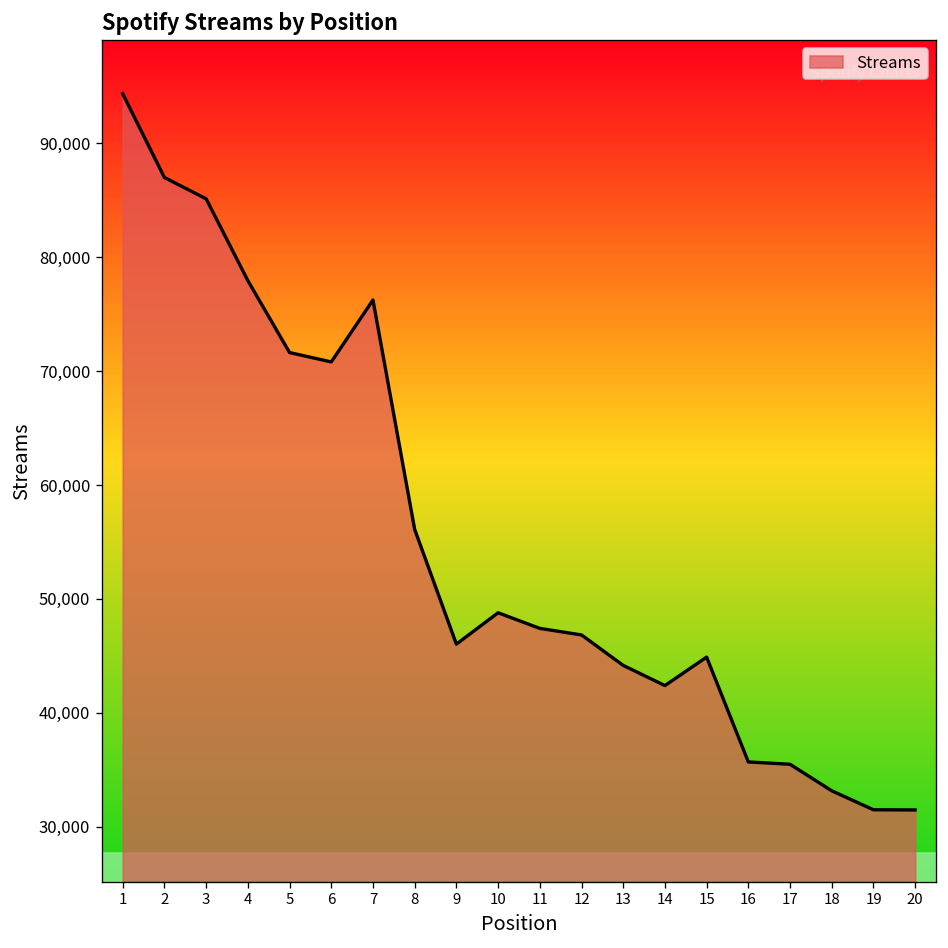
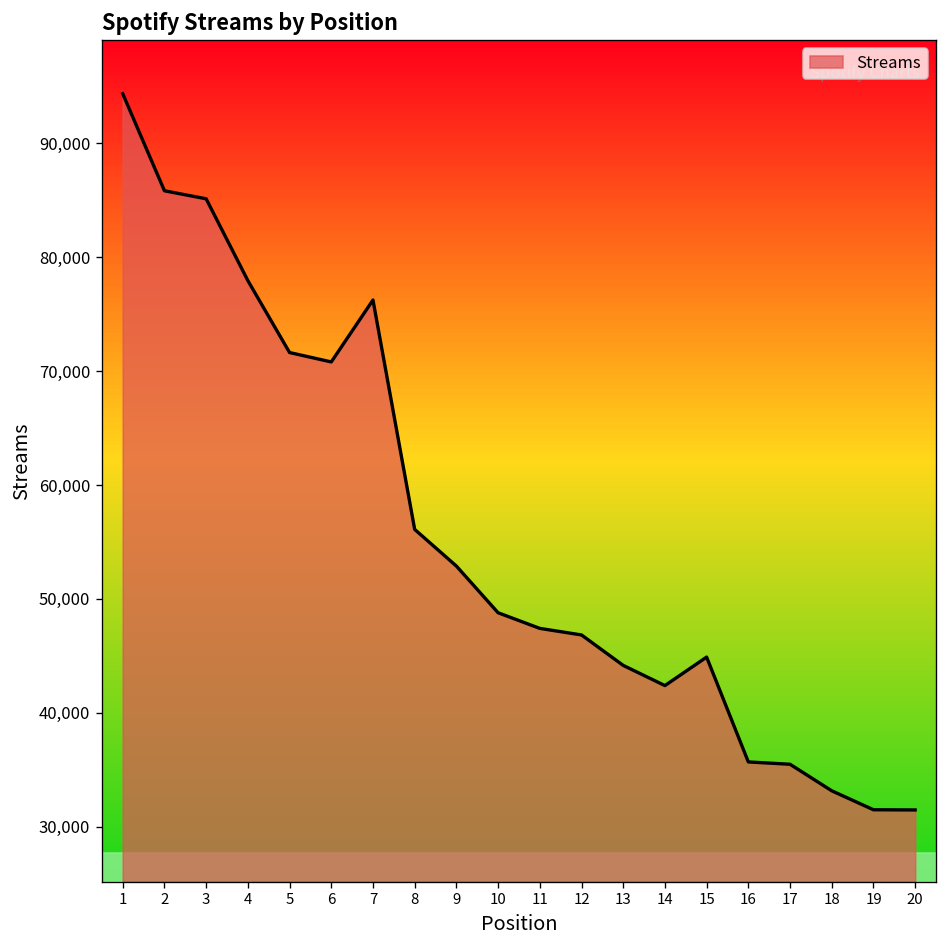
  {
    "1": "94,000",
-   "2": "87,000",
+   "2": "86,000",
    "3": "85,000",
    "4": "78,000",
    "5": "72,000",
    "6": "71,000",
    "7": "76,000",
    "8": "56,000",
-   "9": "46,000",
+   "9": "53,000",
    "10": "49,000",
    "11": "47,000",
    "12": "47,000",
    "13": "44,000",
    "14": "42,000",
    "15": "45,000",
    "16": "36,000",
    "17": "35,000",
    "18": "33,000",
    "19": "31,000",
    "20": "31,000"
  }
